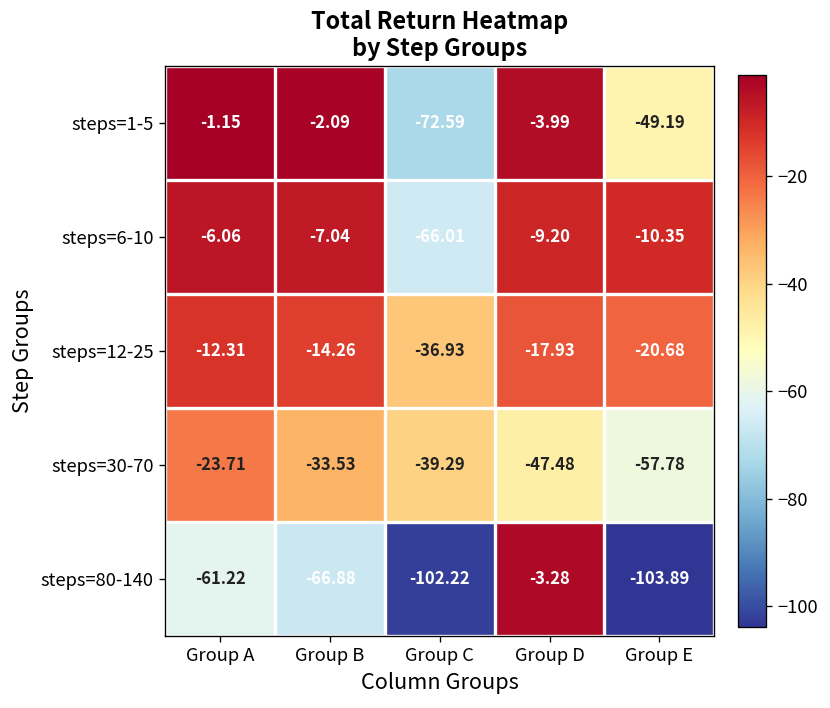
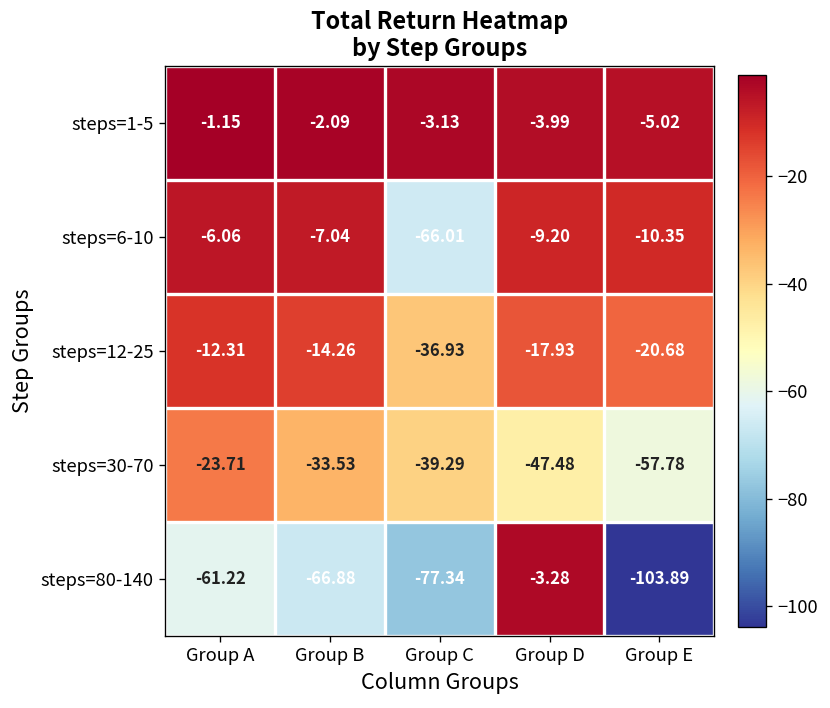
  {
    "steps=1-5": {
      "Group A": -1.15,
      "Group B": -2.09,
-     "Group C": -72.59,
+     "Group C": -3.13,
      "Group D": -3.99,
-     "Group E": -49.19
+     "Group E": -5.02
    },
    "steps=6-10": {
      "Group A": -6.06,
      "Group B": -7.04,
      "Group C": -66.01,
      "Group D": -9.20,
      "Group E": -10.35
    },
    "steps=12-25": {
      "Group A": -12.31,
      "Group B": -14.26,
      "Group C": -36.93,
      "Group D": -17.93,
      "Group E": -20.68
    },
    "steps=30-70": {
      "Group A": -23.71,
      "Group B": -33.53,
      "Group C": -39.29,
      "Group D": -47.48,
      "Group E": -57.78
    },
    "steps=80-140": {
      "Group A": -61.22,
      "Group B": -66.88,
-     "Group C": -102.22,
+     "Group C": -77.34,
      "Group D": -3.28,
      "Group E": -103.89
    }
  }
